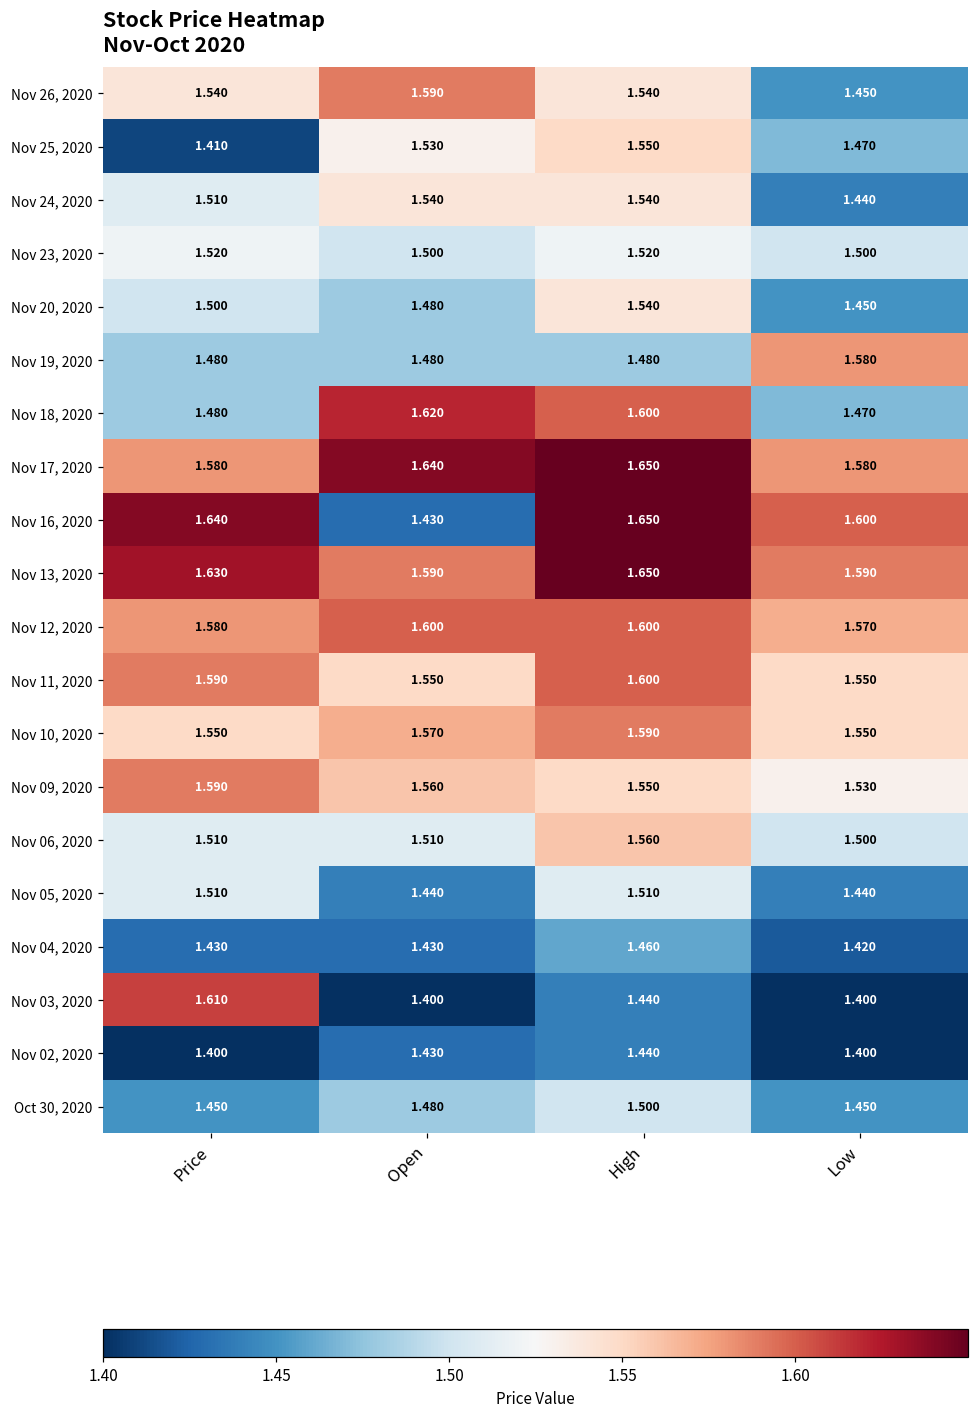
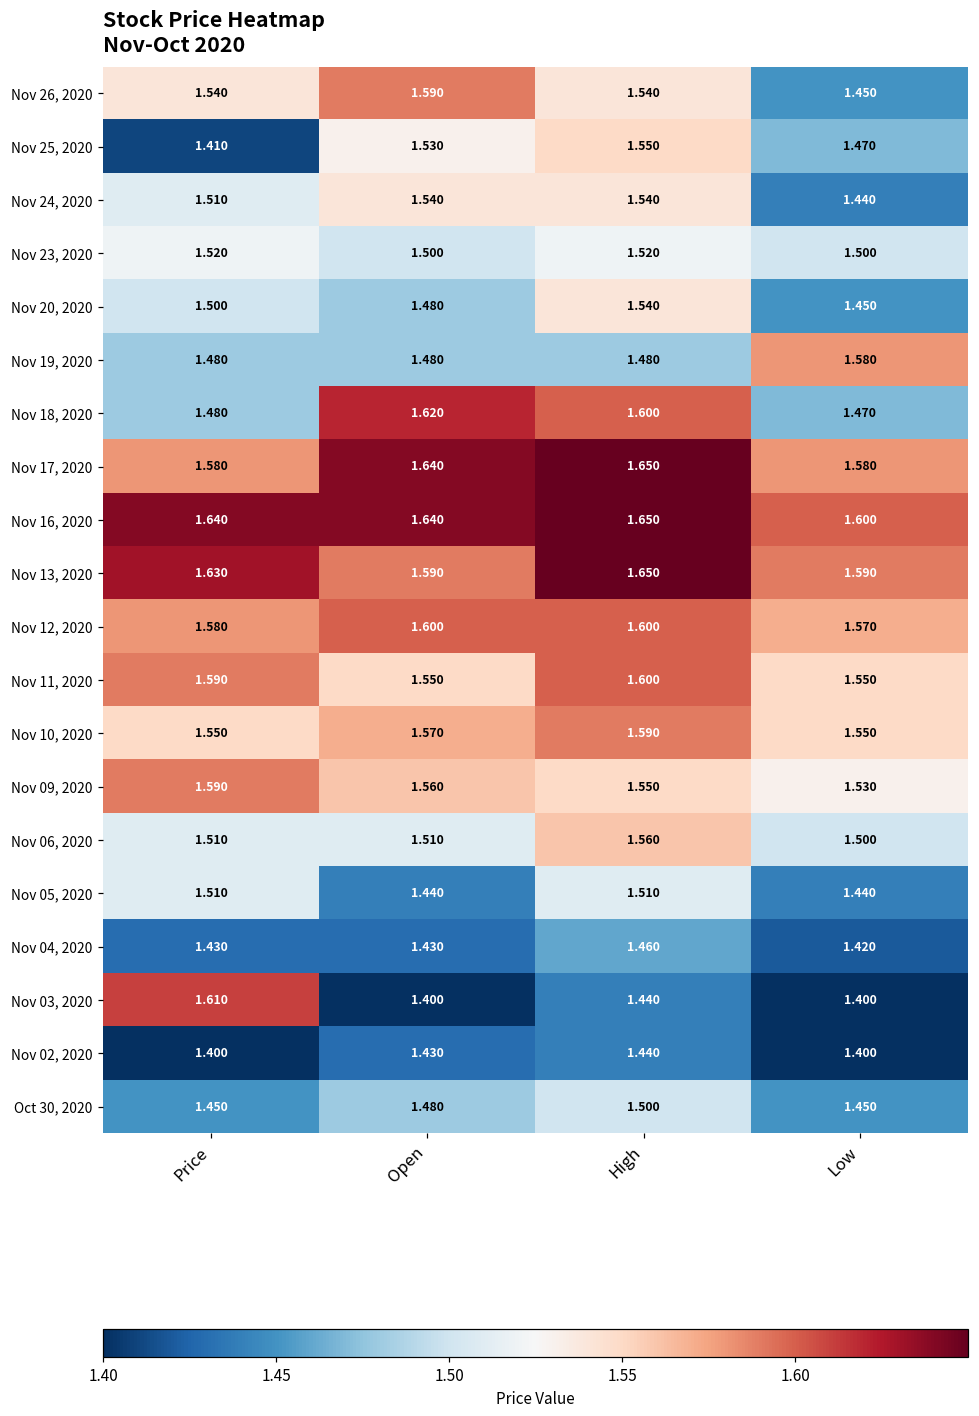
  {
    "Nov 26, 2020": {
      "Price": 1.540,
      "Open": 1.590,
      "High": 1.540,
      "Low": 1.450
    },
    "Nov 25, 2020": {
      "Price": 1.410,
      "Open": 1.530,
      "High": 1.550,
      "Low": 1.470
    },
    "Nov 24, 2020": {
      "Price": 1.510,
      "Open": 1.540,
      "High": 1.540,
      "Low": 1.440
    },
    "Nov 23, 2020": {
      "Price": 1.520,
      "Open": 1.500,
      "High": 1.520,
      "Low": 1.500
    },
    "Nov 20, 2020": {
      "Price": 1.500,
      "Open": 1.480,
      "High": 1.540,
      "Low": 1.450
    },
    "Nov 19, 2020": {
      "Price": 1.480,
      "Open": 1.480,
      "High": 1.480,
      "Low": 1.580
    },
    "Nov 18, 2020": {
      "Price": 1.480,
      "Open": 1.620,
      "High": 1.600,
      "Low": 1.470
    },
    "Nov 17, 2020": {
      "Price": 1.580,
      "Open": 1.640,
      "High": 1.650,
      "Low": 1.580
    },
    "Nov 16, 2020": {
      "Price": 1.640,
-     "Open": 1.430,
+     "Open": 1.640,
      "High": 1.650,
      "Low": 1.600
    },
    "Nov 13, 2020": {
      "Price": 1.630,
      "Open": 1.590,
      "High": 1.650,
      "Low": 1.590
    },
    "Nov 12, 2020": {
      "Price": 1.580,
      "Open": 1.600,
      "High": 1.600,
      "Low": 1.570
    },
    "Nov 11, 2020": {
      "Price": 1.590,
      "Open": 1.550,
      "High": 1.600,
      "Low": 1.550
    },
    "Nov 10, 2020": {
      "Price": 1.550,
      "Open": 1.570,
      "High": 1.590,
      "Low": 1.550
    },
    "Nov 09, 2020": {
      "Price": 1.590,
      "Open": 1.560,
      "High": 1.550,
      "Low": 1.530
    },
    "Nov 06, 2020": {
      "Price": 1.510,
      "Open": 1.510,
      "High": 1.560,
      "Low": 1.500
    },
    "Nov 05, 2020": {
      "Price": 1.510,
      "Open": 1.440,
      "High": 1.510,
      "Low": 1.440
    },
    "Nov 04, 2020": {
      "Price": 1.430,
      "Open": 1.430,
      "High": 1.460,
      "Low": 1.420
    },
    "Nov 03, 2020": {
      "Price": 1.610,
      "Open": 1.400,
      "High": 1.440,
      "Low": 1.400
    },
    "Nov 02, 2020": {
      "Price": 1.400,
      "Open": 1.430,
      "High": 1.440,
      "Low": 1.400
    },
    "Oct 30, 2020": {
      "Price": 1.450,
      "Open": 1.480,
      "High": 1.500,
      "Low": 1.450
    }
  }
